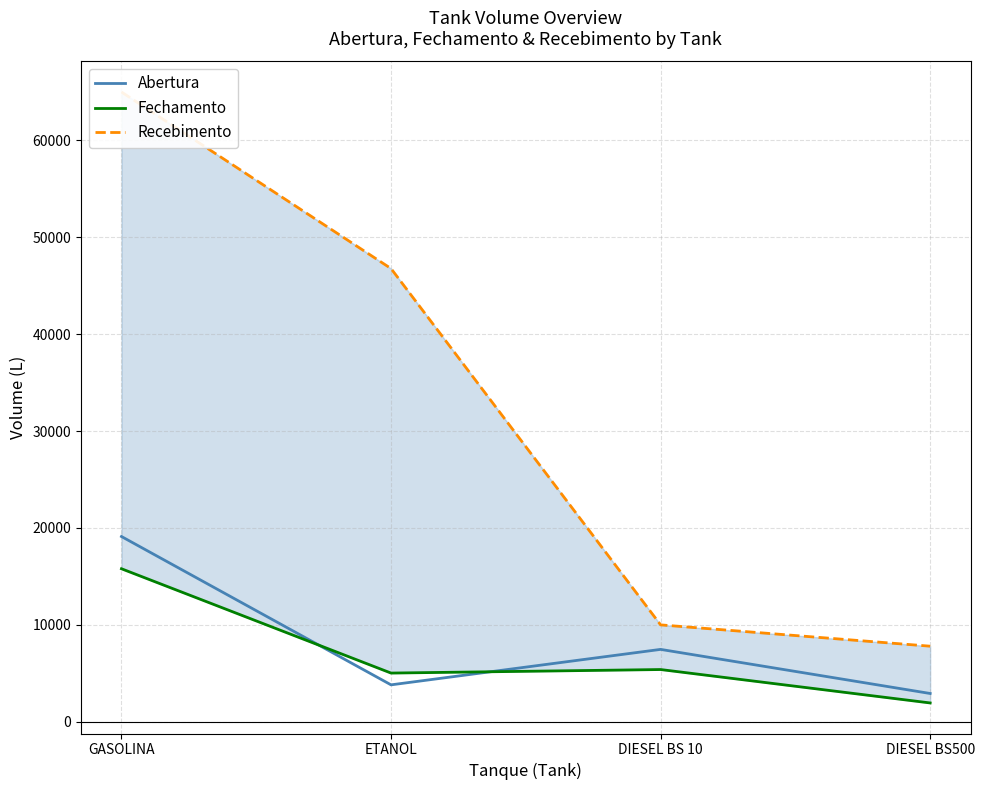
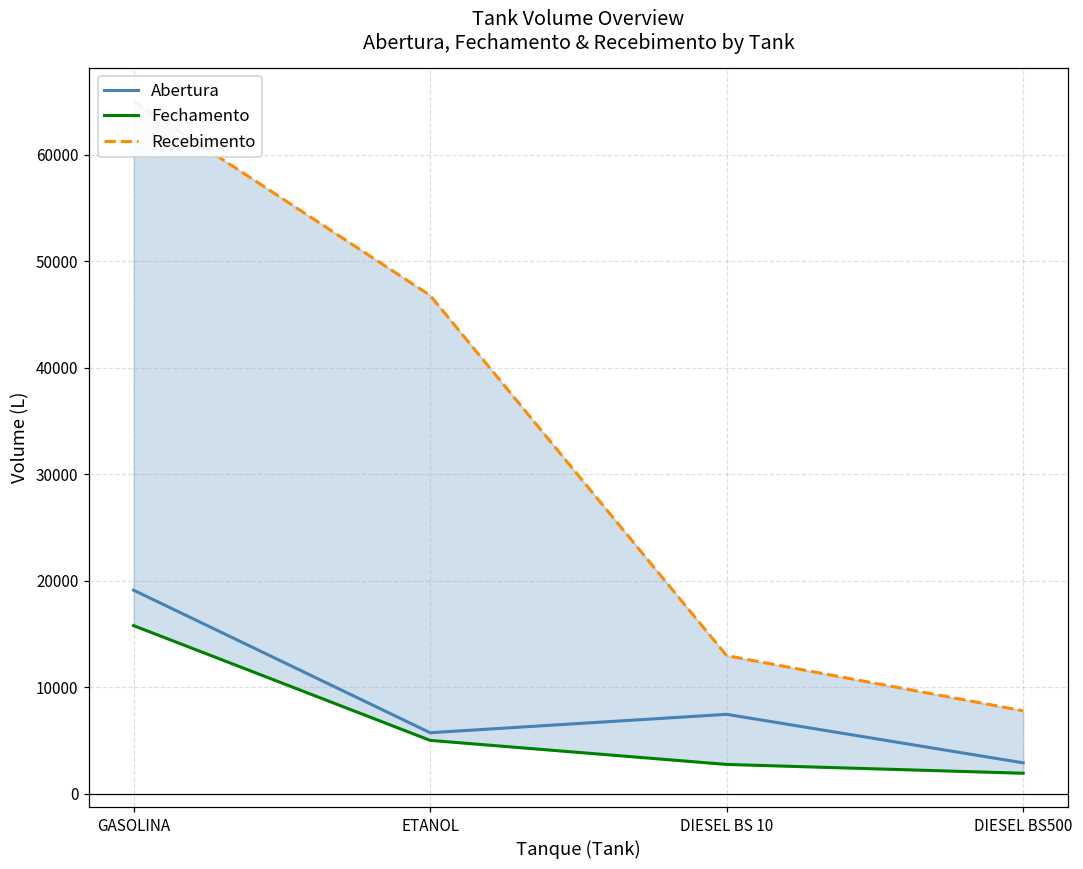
  {
    "Abertura": {
      "GASOLINA": 19000,
-     "ETANOL": 4000,
+     "ETANOL": 6000,
      "DIESEL BS 10": 7000,
      "DIESEL BS500": 3000
    },
    "Fechamento": {
      "GASOLINA": 16000,
      "ETANOL": 5000,
-     "DIESEL BS 10": 5000,
+     "DIESEL BS 10": 3000,
      "DIESEL BS500": 2000
    },
    "Recebimento": {
      "ETANOL": 47000,
-     "DIESEL BS 10": 10000,
+     "DIESEL BS 10": 13000,
      "DIESEL BS500": 8000
    }
  }
